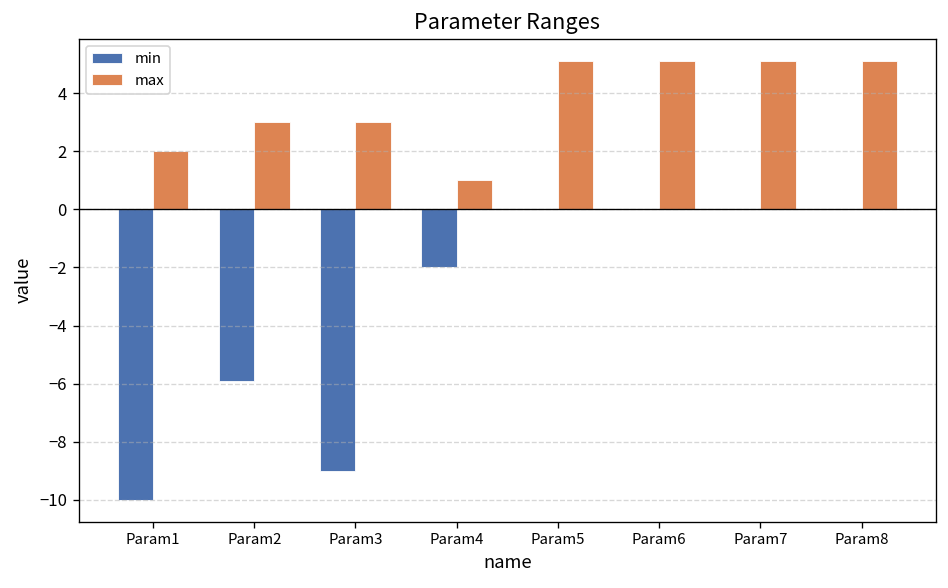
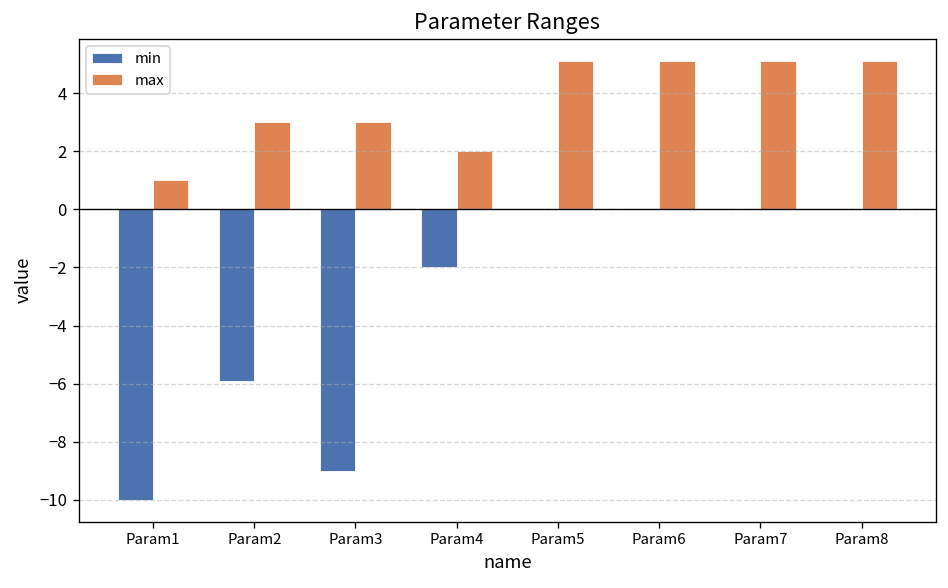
  {
    "min": {
      "Param1": -10,
      "Param2": -6,
      "Param3": -9,
      "Param4": -2,
      "Param5": 0,
      "Param6": 0,
      "Param7": 0,
      "Param8": 0
    },
    "max": {
-     "Param1": 2,
+     "Param1": 1,
      "Param2": 3,
      "Param3": 3,
-     "Param4": 1,
+     "Param4": 2,
      "Param5": 5.1,
      "Param6": 5.1,
      "Param7": 5.1,
      "Param8": 5.1
    }
  }
